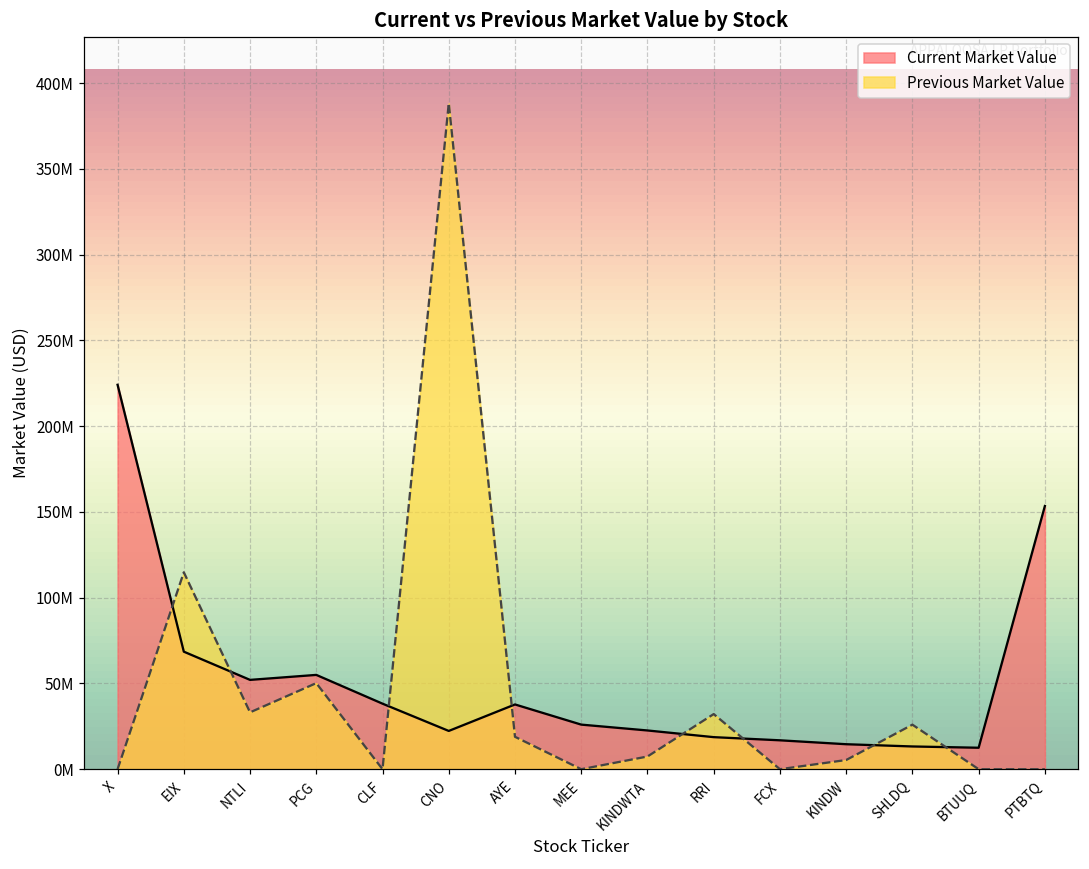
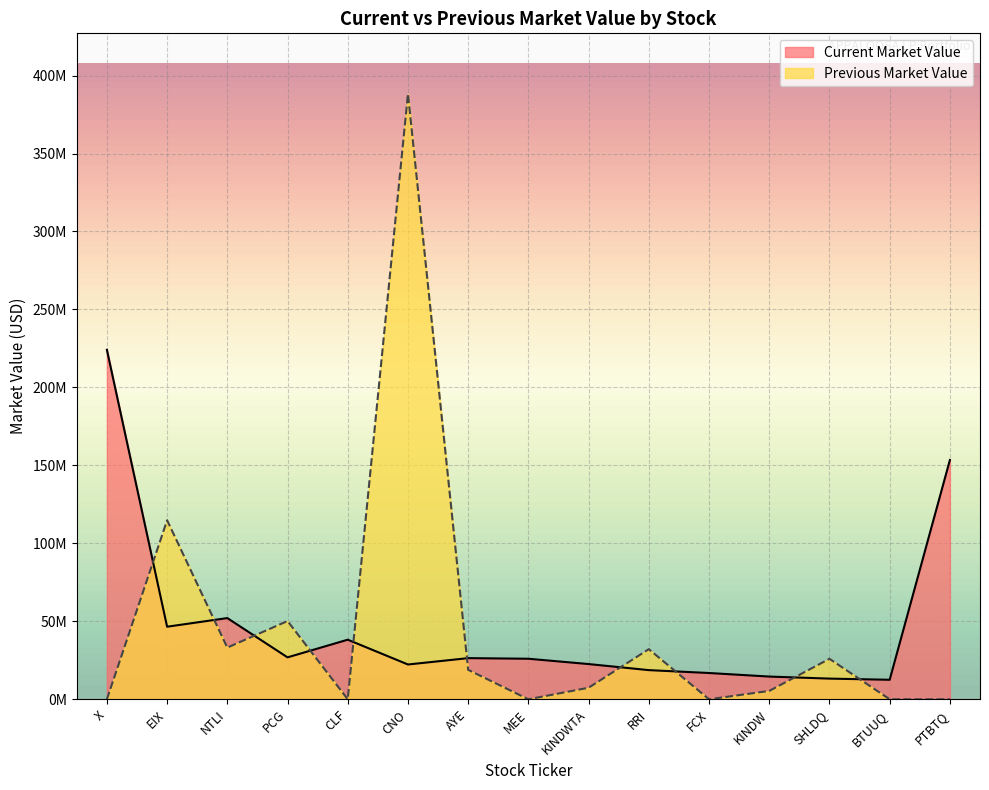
  {
    "Current Market Value": {
      "X": 224000000,
-     "EIX": 69000000,
+     "EIX": 47000000,
      "NTLI": 52000000,
-     "PCG": 55000000,
+     "PCG": 27000000,
      "CLF": 38000000,
      "CNO": 22000000,
-     "AYE": 38000000,
+     "AYE": 26000000,
      "MEE": 26000000,
      "KINDWTA": 23000000,
      "RRI": 19000000,
      "FCX": 17000000,
      "KINDW": 15000000,
      "SHLDQ": 13000000,
      "BTUUQ": 13000000,
      "PTBTQ": 153000000
    },
    "Previous Market Value": {
      "X": 0,
      "EIX": 115000000,
      "NTLI": 33000000,
      "PCG": 50000000,
      "CLF": 0,
      "CNO": 388000000,
      "AYE": 19000000,
      "MEE": 0,
      "KINDWTA": 7000000,
      "RRI": 32000000,
      "FCX": 0,
      "KINDW": 5000000,
      "SHLDQ": 26000000,
      "BTUUQ": 0,
      "PTBTQ": 0
    }
  }
